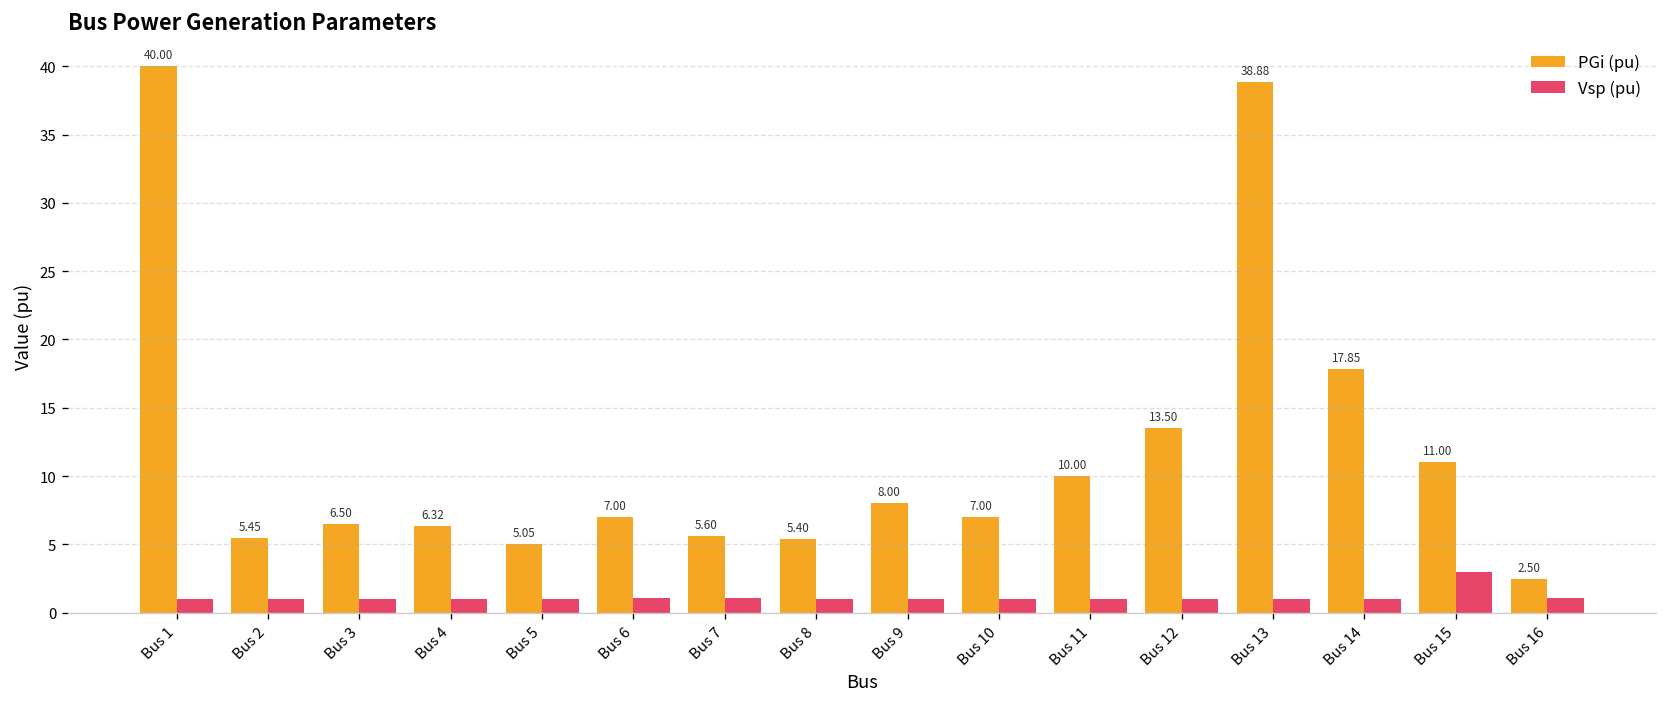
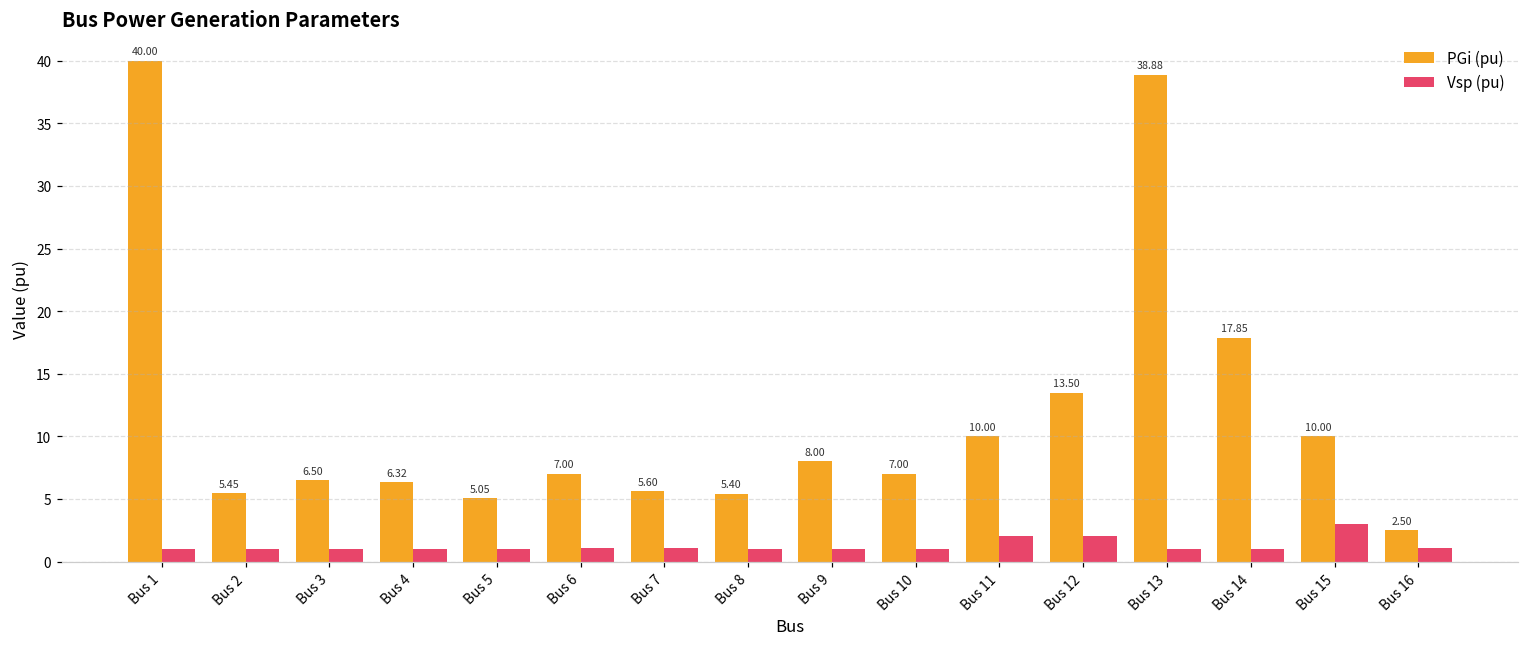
  {
    "PGi (pu)": {
      "Bus 1": 40.00,
      "Bus 2": 5.45,
      "Bus 3": 6.50,
      "Bus 4": 6.32,
      "Bus 5": 5.05,
      "Bus 6": 7.00,
      "Bus 7": 5.60,
      "Bus 8": 5.40,
      "Bus 9": 8.00,
      "Bus 10": 7.00,
      "Bus 11": 10.00,
      "Bus 12": 13.50,
      "Bus 13": 38.88,
      "Bus 14": 17.85,
-     "Bus 15": 11.00,
+     "Bus 15": 10.00,
      "Bus 16": 2.50
    },
    "Vsp (pu)": {
      "Bus 1": 1.0,
      "Bus 2": 1.0,
      "Bus 3": 1.0,
      "Bus 4": 1.0,
      "Bus 5": 1.0,
      "Bus 6": 1.1,
      "Bus 7": 1.1,
      "Bus 8": 1.0,
      "Bus 9": 1.0,
      "Bus 10": 1.0,
-     "Bus 11": 1,
-     "Bus 12": 1.0,
+     "Bus 11": 2,
+     "Bus 12": 2.1,
      "Bus 13": 1.0,
      "Bus 14": 1.0,
      "Bus 15": 3.0,
      "Bus 16": 1.0
    }
  }
